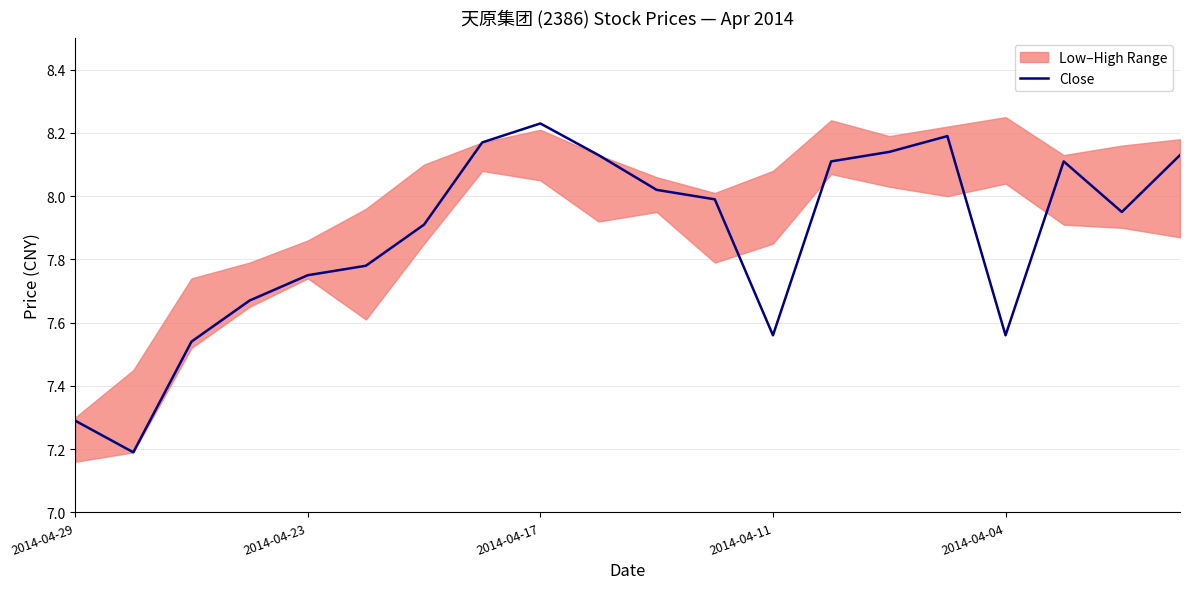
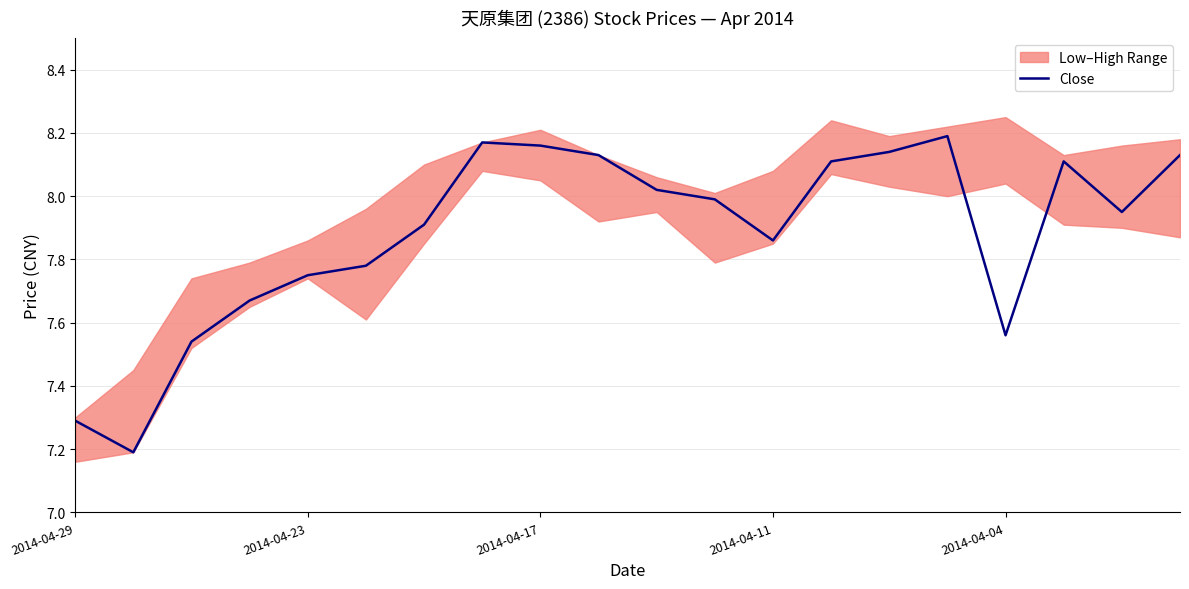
  {
    "Close": {
      "2014-04-29": 7.29,
      "2014-04-23": 7.75,
-     "2014-04-17": 8.23,
-     "2014-04-11": 7.56,
+     "2014-04-17": 8.16,
+     "2014-04-11": 7.86,
      "2014-04-04": 7.56
    }
  }
